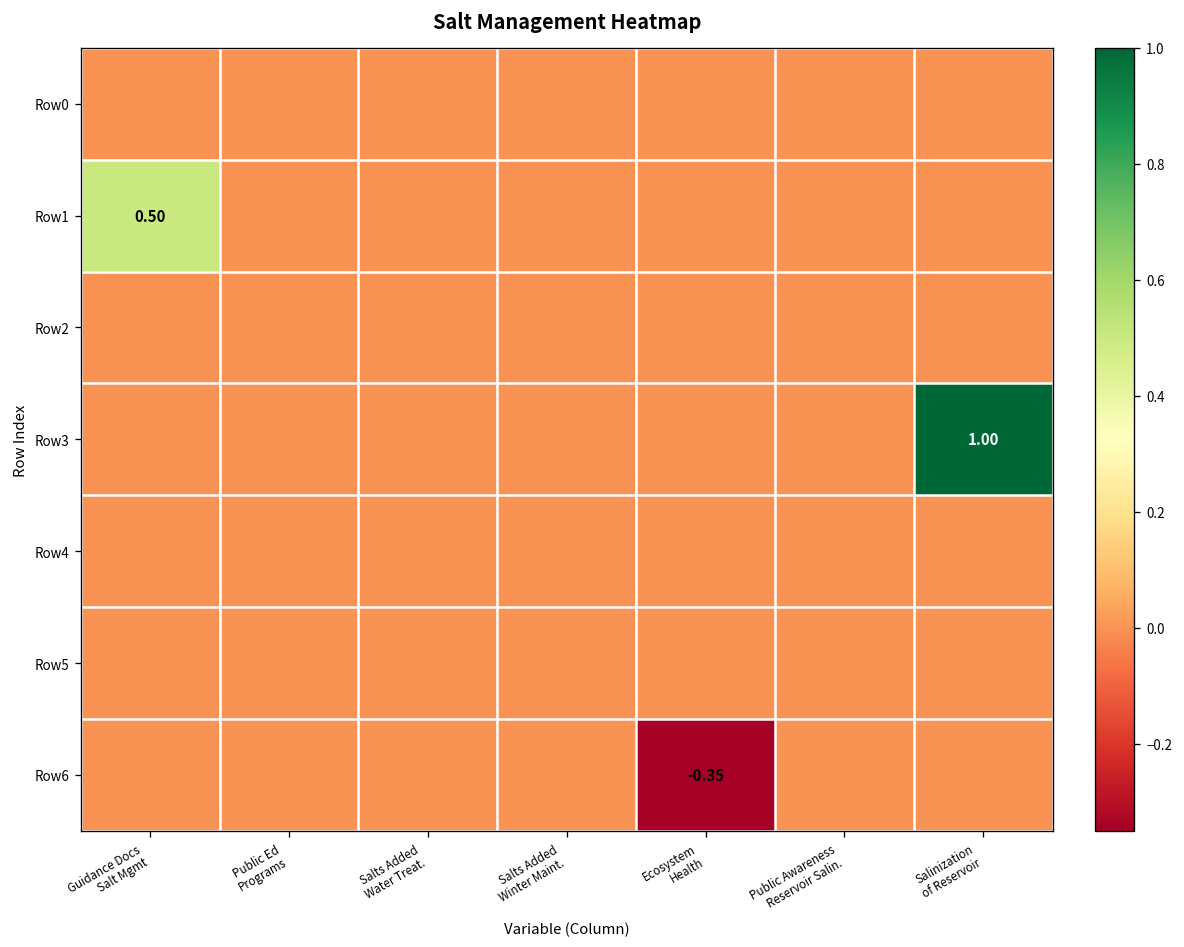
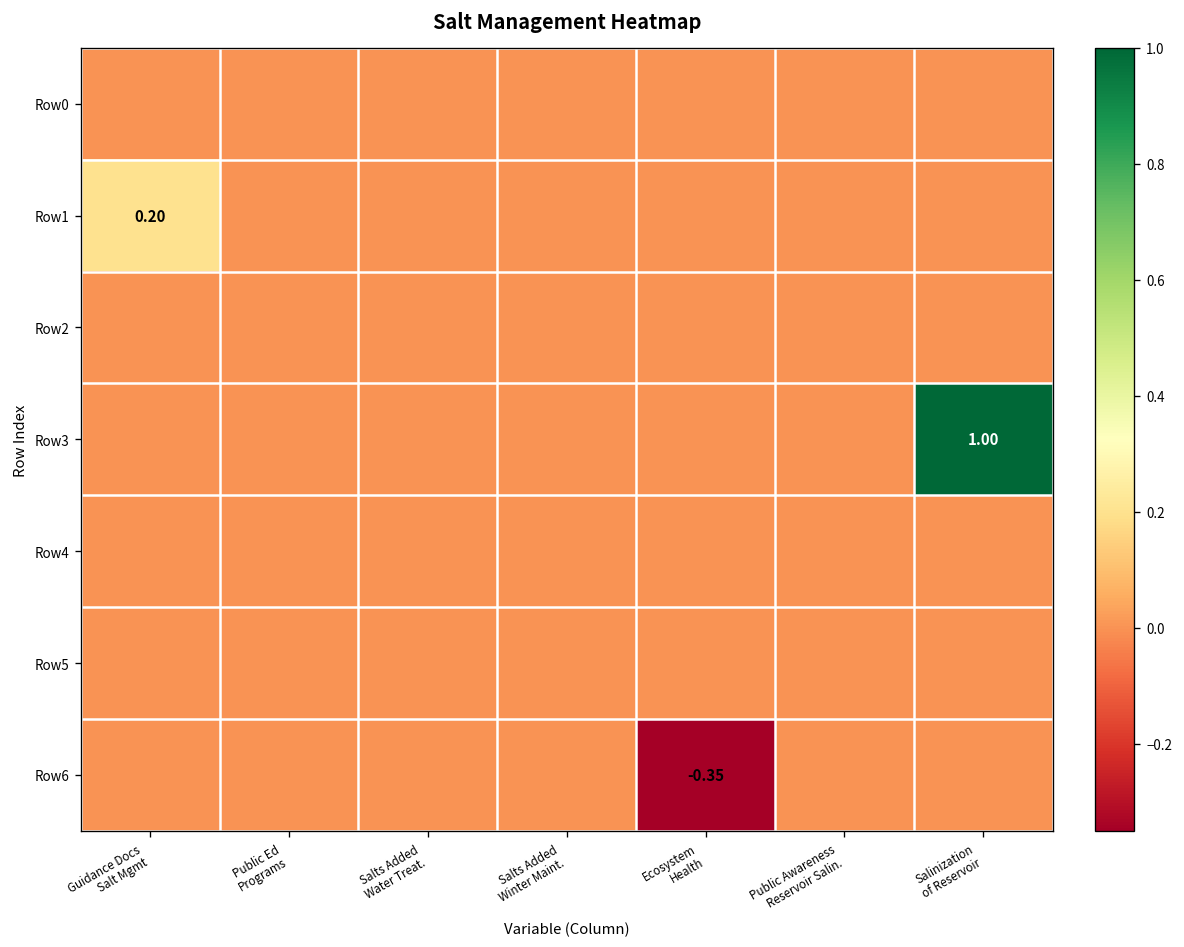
  {
    "Row1": {
-     "Guidance Docs Salt Mgmt": 0.50
+     "Guidance Docs Salt Mgmt": 0.20
    },
    "Row3": {
      "Salinization of Reservoir": 1.00
    },
    "Row6": {
      "Ecosystem Health": -0.35
    }
  }
